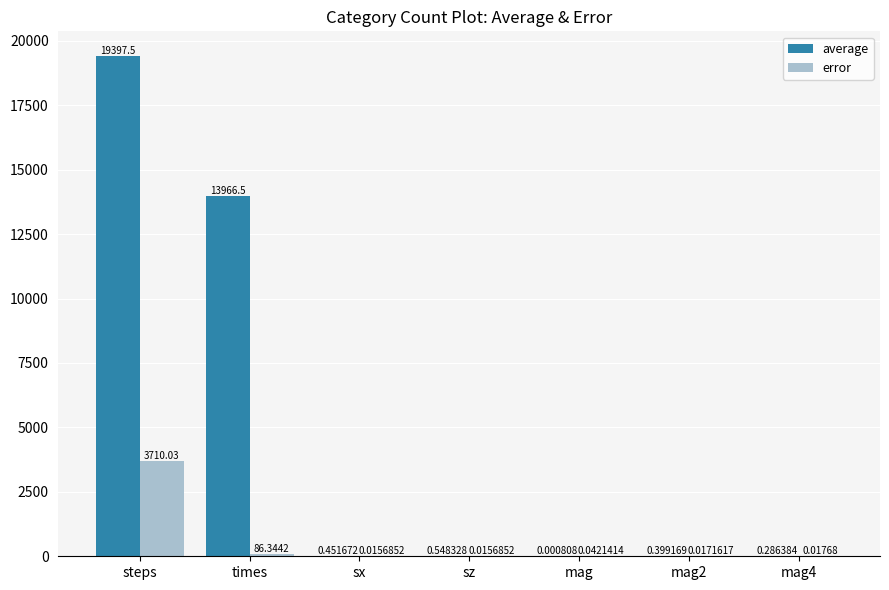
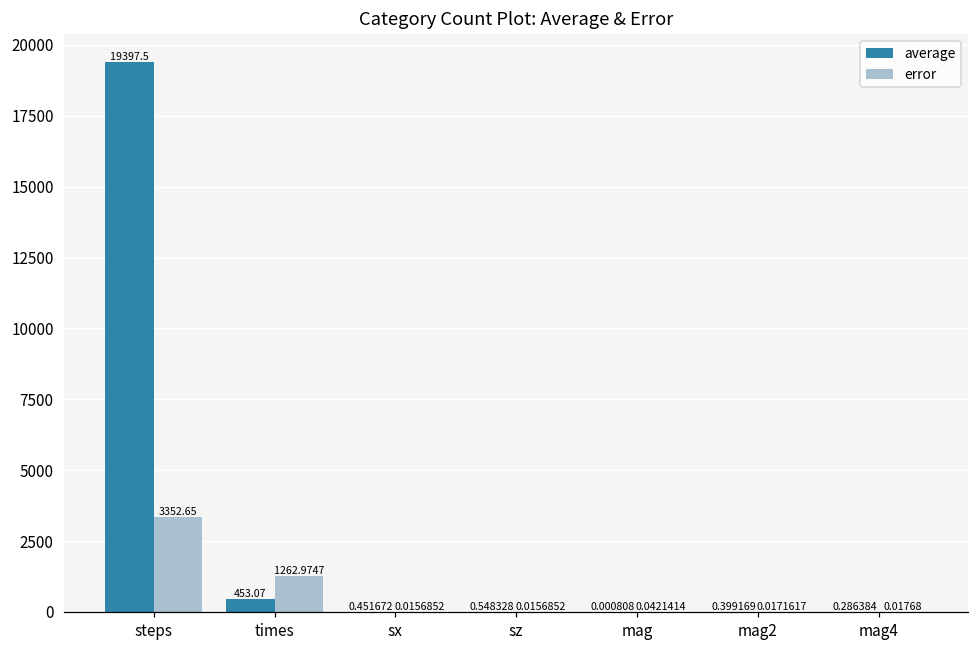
  {
    "average": {
      "steps": 19397.5,
-     "times": 13966.5,
+     "times": 453.07,
      "sx": 0.451672,
      "sz": 0.548328,
      "mag": 0.000808,
      "mag2": 0.399169,
      "mag4": 0.286384
    },
    "error": {
-     "steps": 3710.03,
-     "times": 86.3442,
+     "steps": 3352.65,
+     "times": 1262.9747,
      "sx": 0.0156852,
      "sz": 0.0156852,
      "mag": 0.0421414,
      "mag2": 0.0171617,
      "mag4": 0.01768
    }
  }
